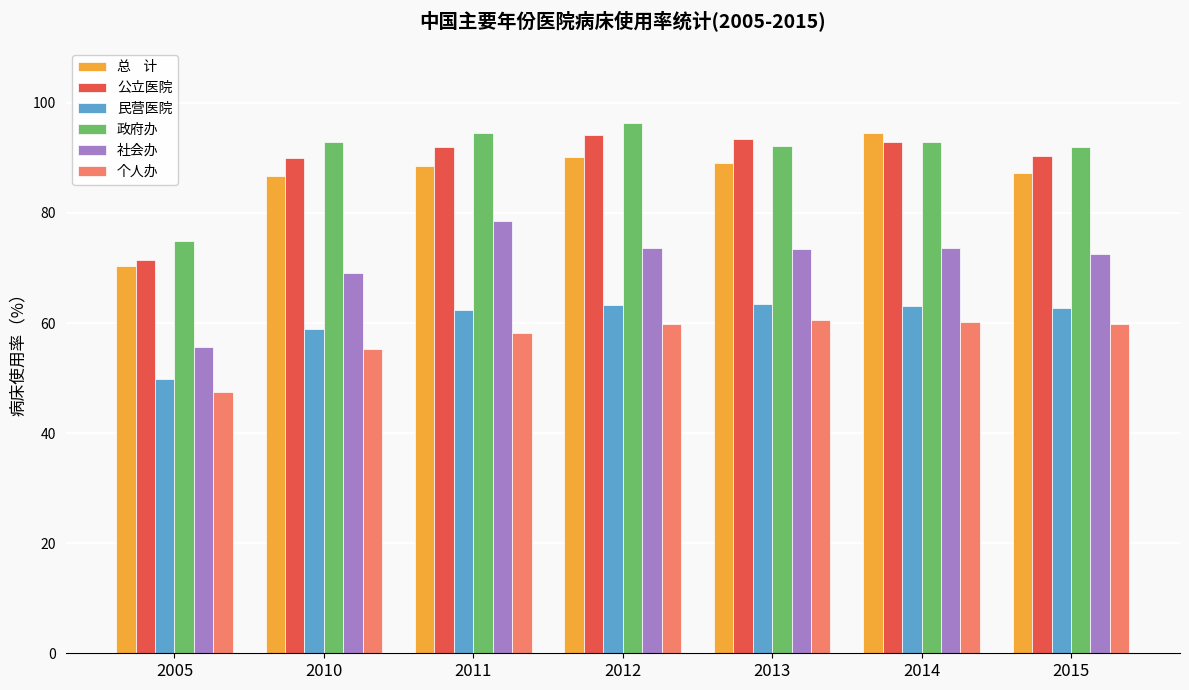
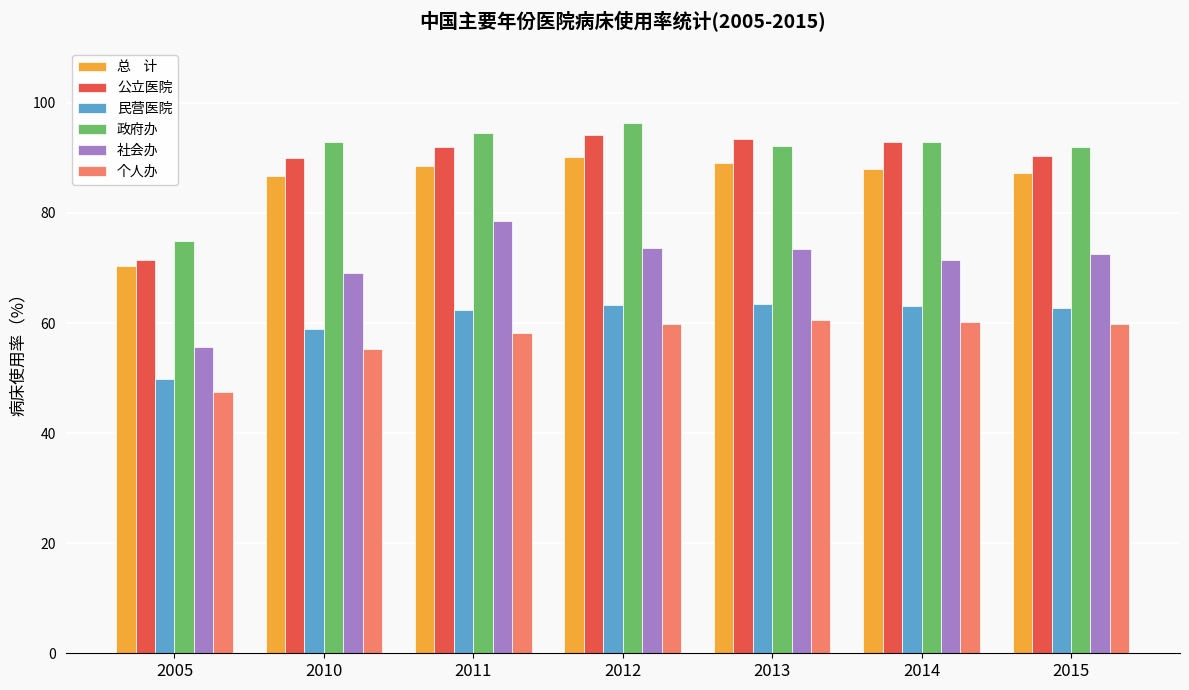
  {
    "总 计": {
      "2005": 70,
      "2010": 87,
      "2011": 89,
      "2012": 90,
      "2013": 89,
-     "2014": 95,
+     "2014": 88,
      "2015": 87
    },
    "民营医院": {
      "2005": 50,
      "2010": 59,
      "2011": 62,
      "2012": 63,
      "2013": 63,
      "2014": 63,
      "2015": 63
    },
    "政府办": {
      "2005": 75,
      "2010": 93,
      "2011": 95,
      "2012": 96,
      "2013": 92,
      "2014": 93,
      "2015": 92
    },
    "社会办": {
      "2005": 56,
      "2010": 69,
      "2011": 79,
      "2012": 74,
      "2013": 73,
-     "2014": 74,
+     "2014": 72,
      "2015": 73
    }
  }
